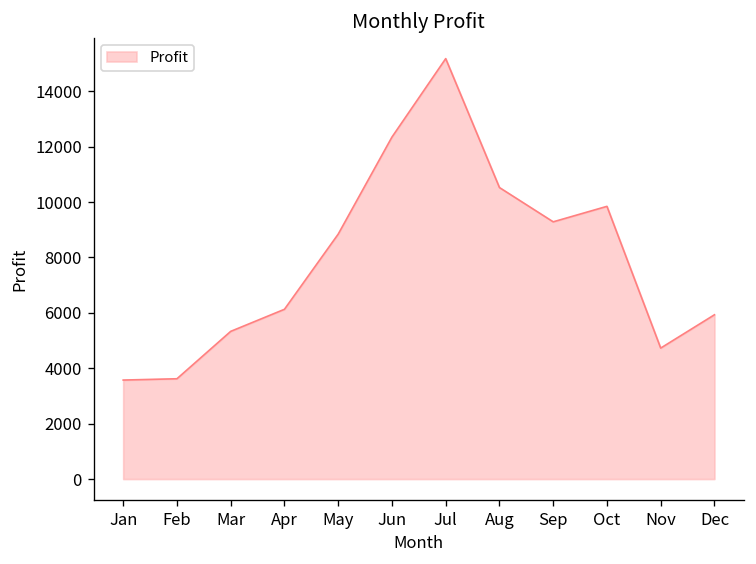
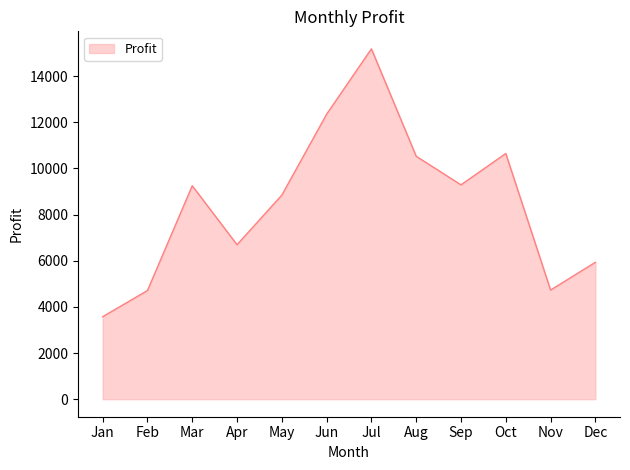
  {
    "Jan": 3600,
-   "Feb": 3600,
-   "Mar": 5300,
-   "Apr": 6100,
+   "Feb": 4700,
+   "Mar": 9200,
+   "Apr": 6700,
    "May": 8800,
    "Jun": 12300,
    "Jul": 15200,
    "Aug": 10500,
    "Sep": 9300,
-   "Oct": 9800,
+   "Oct": 10600,
    "Nov": 4700,
    "Dec": 5900
  }
